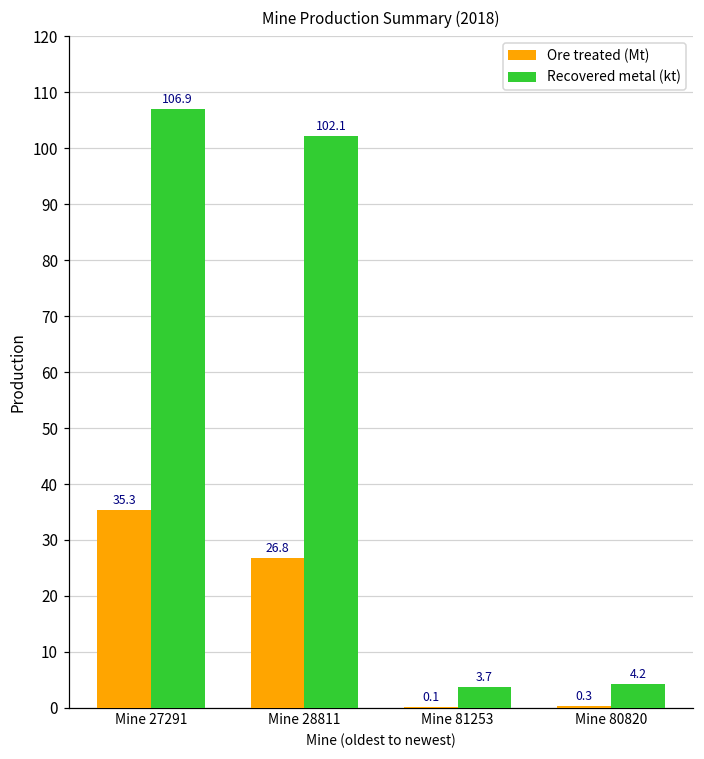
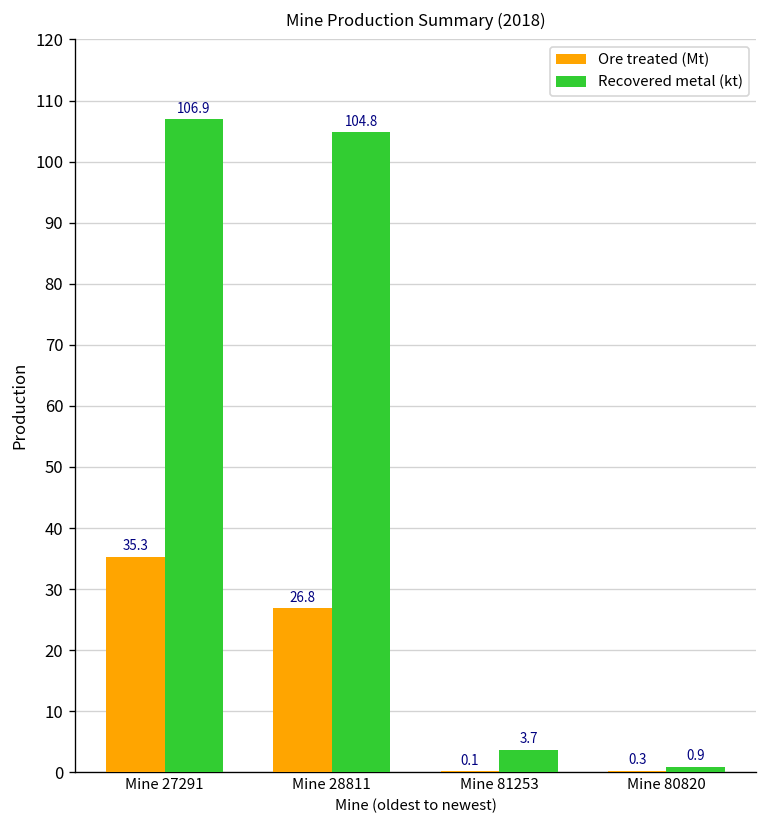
  {
    "Ore treated (Mt)": {
      "Mine 27291": 35.3,
      "Mine 28811": 26.8,
      "Mine 81253": 0.1,
      "Mine 80820": 0.3
    },
    "Recovered metal (kt)": {
      "Mine 27291": 106.9,
-     "Mine 28811": 102.1,
+     "Mine 28811": 104.8,
      "Mine 81253": 3.7,
-     "Mine 80820": 4.2
+     "Mine 80820": 0.9
    }
  }
